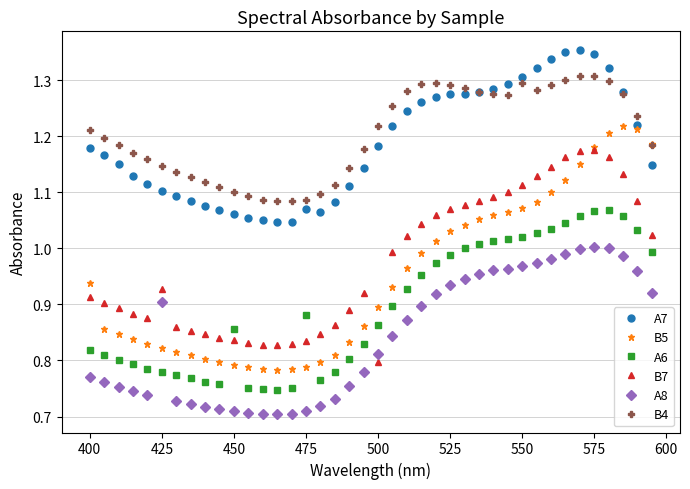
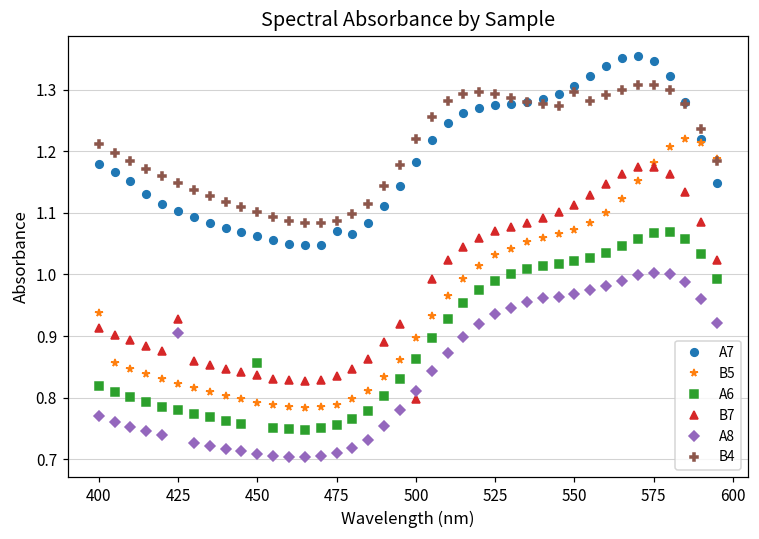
  {
    "A7": {
      "400": 1.18,
      "425": 1.10,
      "450": 1.06,
      "475": 1.07,
      "500": 1.18,
      "525": 1.28,
      "550": 1.31,
      "575": 1.35
    },
    "B5": {
      "400": 0.94,
      "425": 0.82,
      "450": 0.79,
      "475": 0.79,
      "500": 0.90,
      "525": 1.03,
      "550": 1.07,
      "575": 1.18
    },
    "A6": {
      "400": 0.82,
      "425": 0.78,
      "450": 0.86,
-     "475": 0.88,
+     "475": 0.76,
      "500": 0.86,
      "525": 0.99,
      "550": 1.02,
      "575": 1.07
    },
    "B7": {
      "400": 0.91,
      "425": 0.93,
      "450": 0.84,
      "475": 0.84,
      "500": 0.80,
      "525": 1.07,
      "550": 1.11,
      "575": 1.18
    },
    "A8": {
      "400": 0.77,
      "425": 0.91,
      "450": 0.71,
      "475": 0.71,
      "500": 0.81,
      "525": 0.94,
      "550": 0.97,
      "575": 1.00
    },
    "B4": {
      "400": 1.21,
      "425": 1.15,
      "450": 1.10,
      "475": 1.09,
      "500": 1.22,
      "525": 1.29,
      "550": 1.30,
      "575": 1.31
    }
  }
